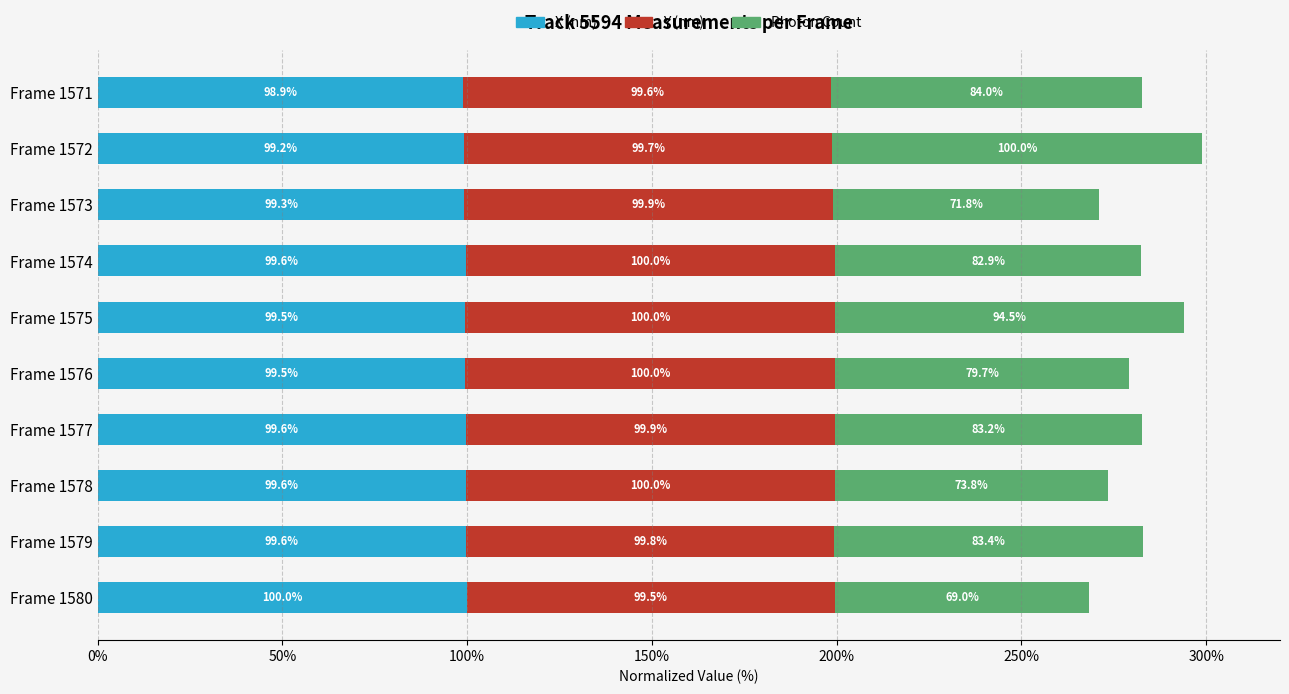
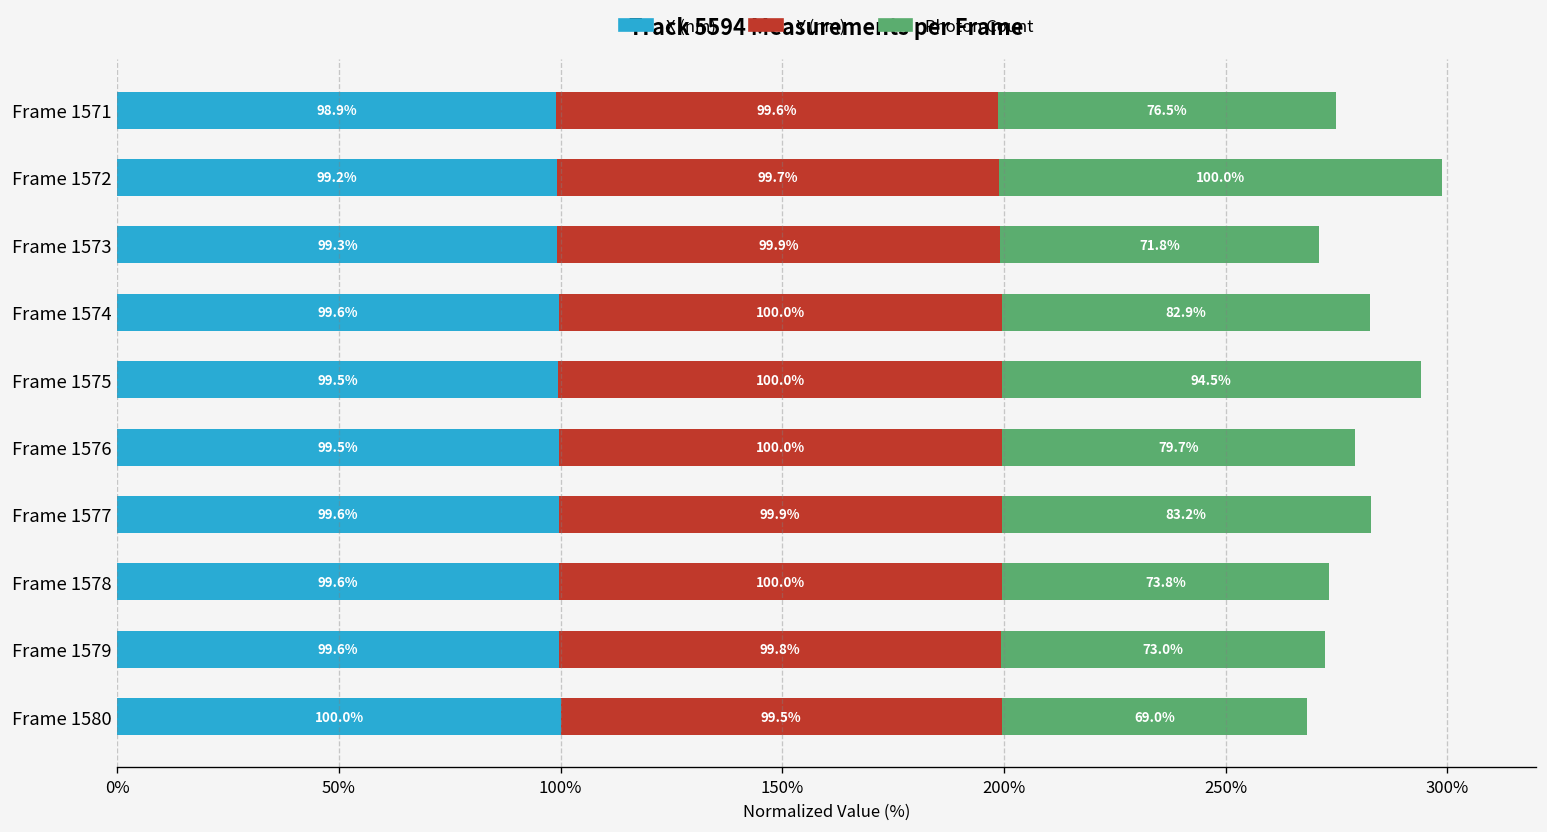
  {
    "X (nm)": {
      "Frame 1571": "98.9%",
      "Frame 1572": "99.2%",
      "Frame 1573": "99.3%",
      "Frame 1574": "99.6%",
      "Frame 1575": "99.5%",
      "Frame 1576": "99.5%",
      "Frame 1577": "99.6%",
      "Frame 1578": "99.6%",
      "Frame 1579": "99.6%",
      "Frame 1580": "100.0%"
    },
    "Y (nm)": {
      "Frame 1571": "99.6%",
      "Frame 1572": "99.7%",
      "Frame 1573": "99.9%",
      "Frame 1574": "100.0%",
      "Frame 1575": "100.0%",
      "Frame 1576": "100.0%",
      "Frame 1577": "99.9%",
      "Frame 1578": "100.0%",
      "Frame 1579": "99.8%",
      "Frame 1580": "99.5%"
    },
    "Photon Count": {
-     "Frame 1571": "84.0%",
+     "Frame 1571": "76.5%",
      "Frame 1572": "100.0%",
      "Frame 1573": "71.8%",
      "Frame 1574": "82.9%",
      "Frame 1575": "94.5%",
      "Frame 1576": "79.7%",
      "Frame 1577": "83.2%",
      "Frame 1578": "73.8%",
-     "Frame 1579": "83.4%",
+     "Frame 1579": "73.0%",
      "Frame 1580": "69.0%"
    }
  }
